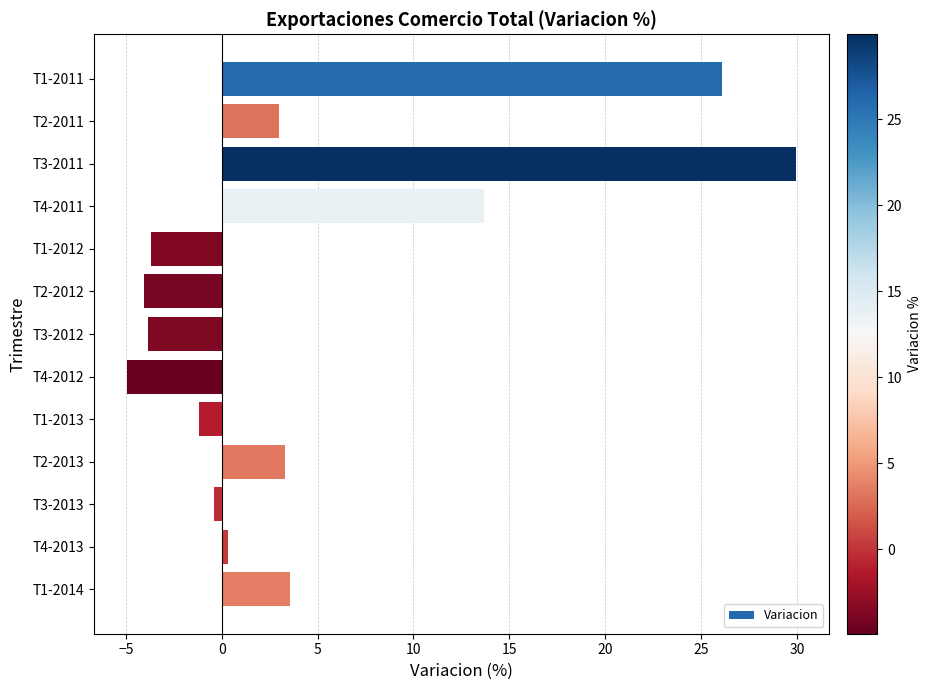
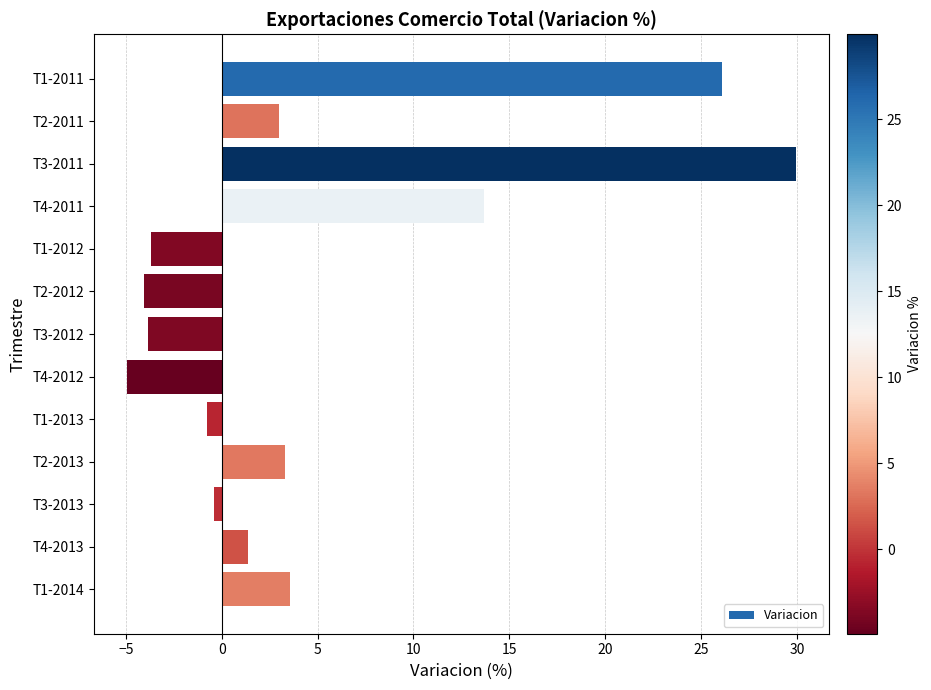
  {
    "T1-2011": 26.1,
    "T2-2011": 3.0,
    "T3-2011": 30.0,
    "T4-2011": 13.7,
    "T1-2012": -3.7,
    "T2-2012": -4.0,
    "T3-2012": -3.8,
    "T4-2012": -4.9,
-   "T1-2013": -1.2,
+   "T1-2013": -0.8,
    "T2-2013": 3.3,
    "T3-2013": -0.4,
-   "T4-2013": 0.3,
+   "T4-2013": 1.4,
    "T1-2014": 3.5
  }
